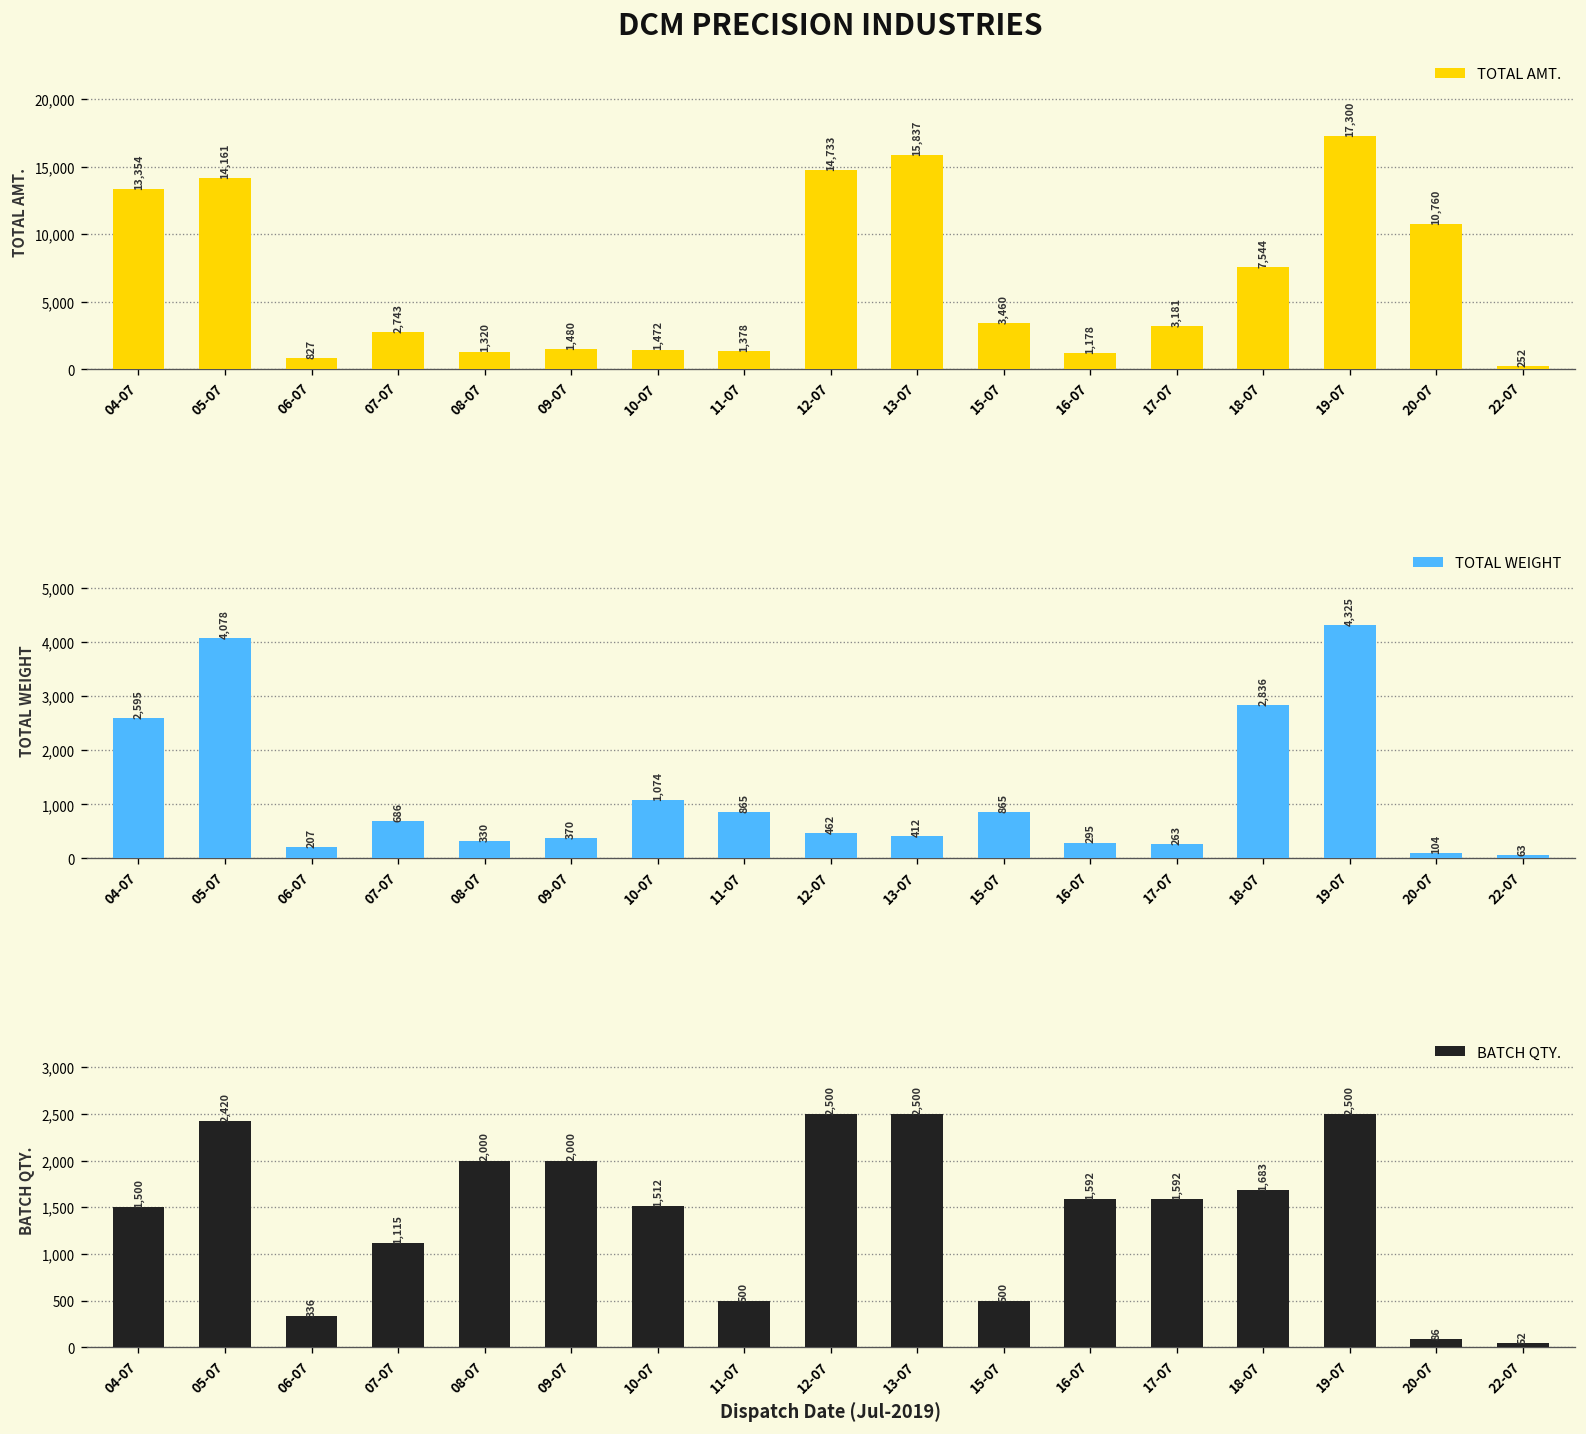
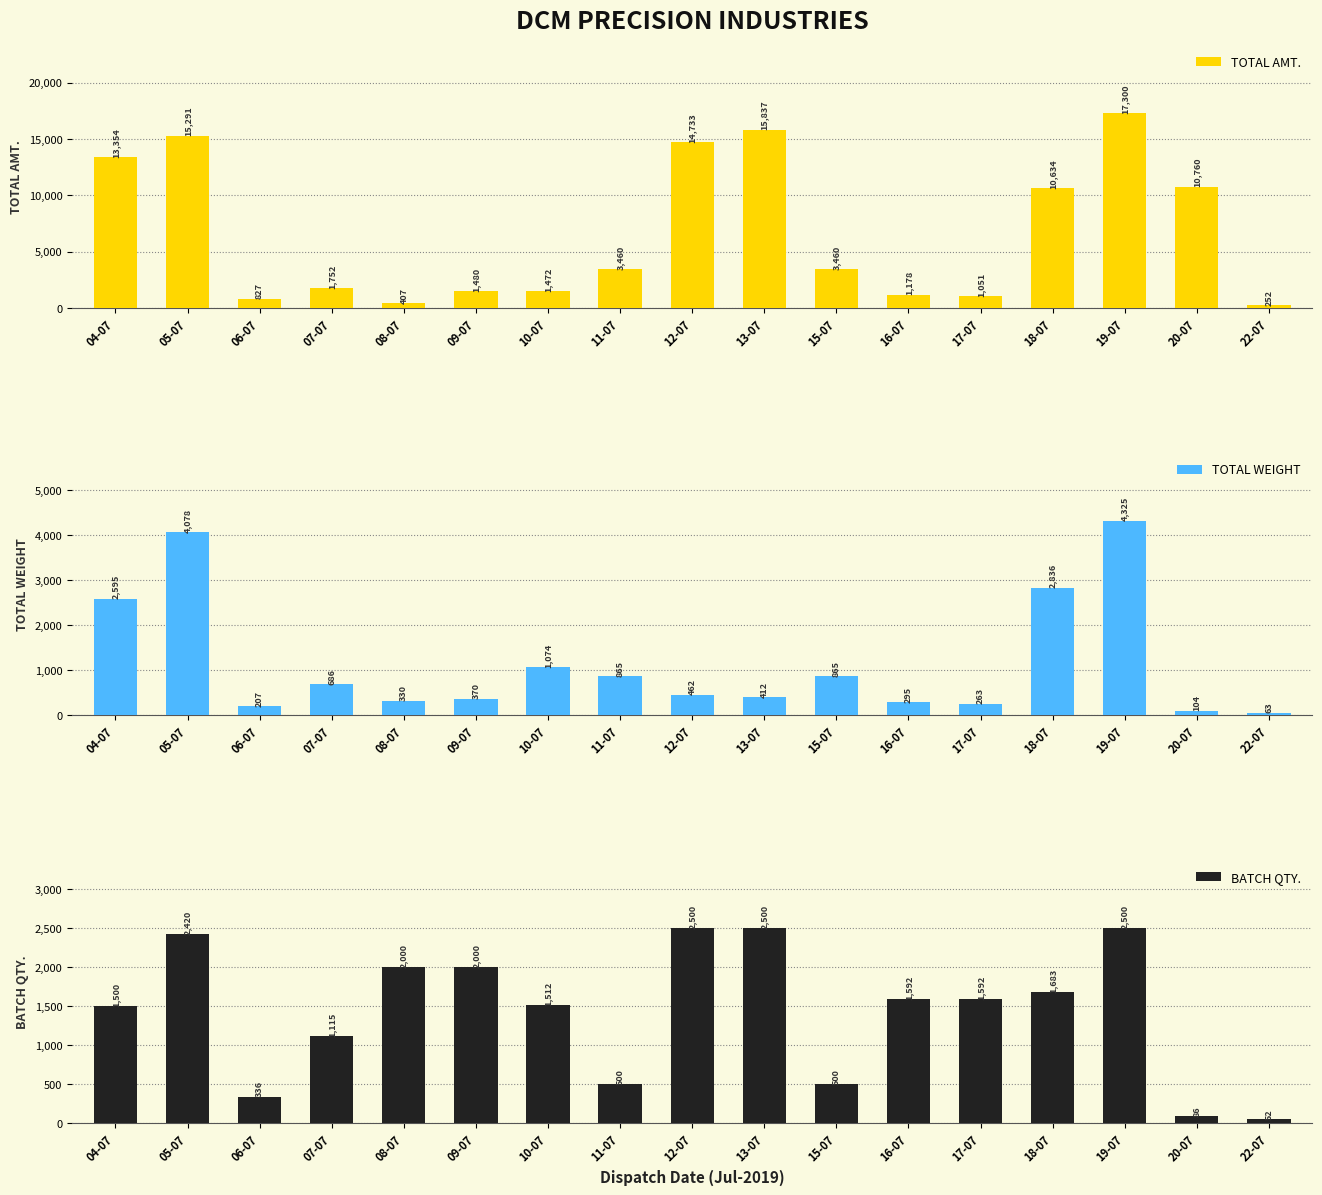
  {
    "DCM PRECISION INDUSTRIES": {
      "04-07": "13,354",
-     "05-07": "14,161",
+     "05-07": "15,291",
      "06-07": "827",
-     "07-07": "2,743",
-     "08-07": "1,320",
+     "07-07": "1,752",
+     "08-07": "407",
      "09-07": "1,480",
      "10-07": "1,472",
-     "11-07": "1,378",
+     "11-07": "3,460",
      "12-07": "14,733",
      "13-07": "15,837",
      "15-07": "3,460",
      "16-07": "1,178",
-     "17-07": "3,181",
-     "18-07": "7,544",
+     "17-07": "1,051",
+     "18-07": "10,634",
      "19-07": "17,300",
      "20-07": "10,760",
      "22-07": "252"
    }
  }
